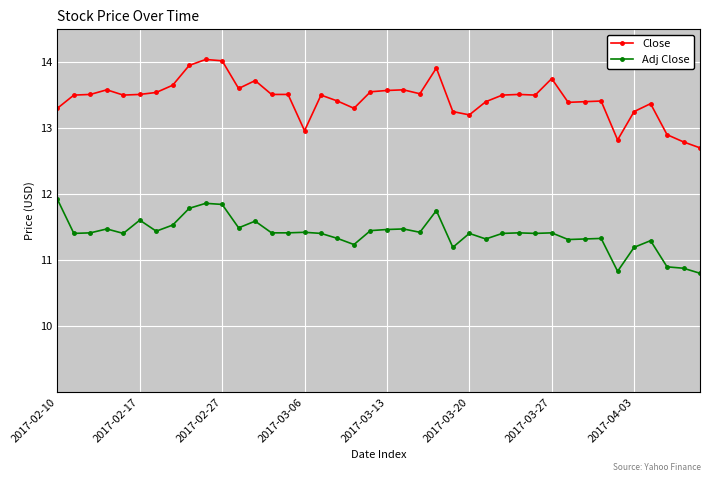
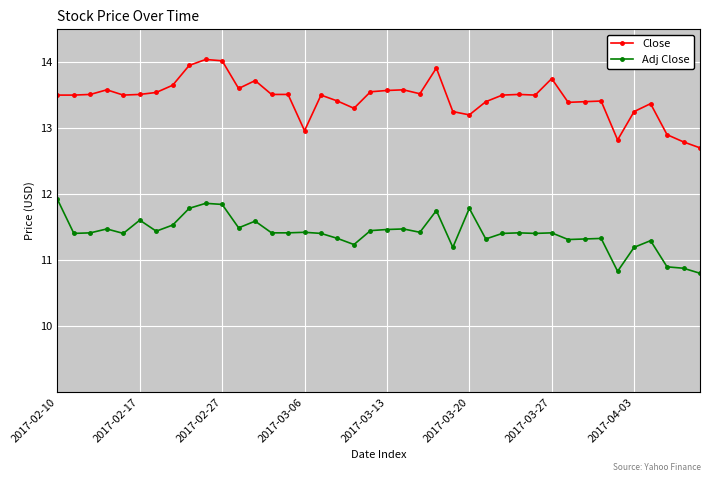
  {
    "Close": {
-     "2017-02-10": 13.3,
+     "2017-02-10": 13.5,
      "2017-02-17": 13.5,
      "2017-02-27": 14.0,
      "2017-03-06": 13.0,
      "2017-03-13": 13.6,
      "2017-03-20": 13.2,
      "2017-03-27": 13.8,
      "2017-04-03": 13.3
    },
    "Adj Close": {
      "2017-02-10": 11.9,
      "2017-02-17": 11.6,
      "2017-02-27": 11.8,
      "2017-03-06": 11.4,
      "2017-03-13": 11.5,
-     "2017-03-20": 11.4,
+     "2017-03-20": 11.8,
      "2017-03-27": 11.4,
      "2017-04-03": 11.2
    }
  }
